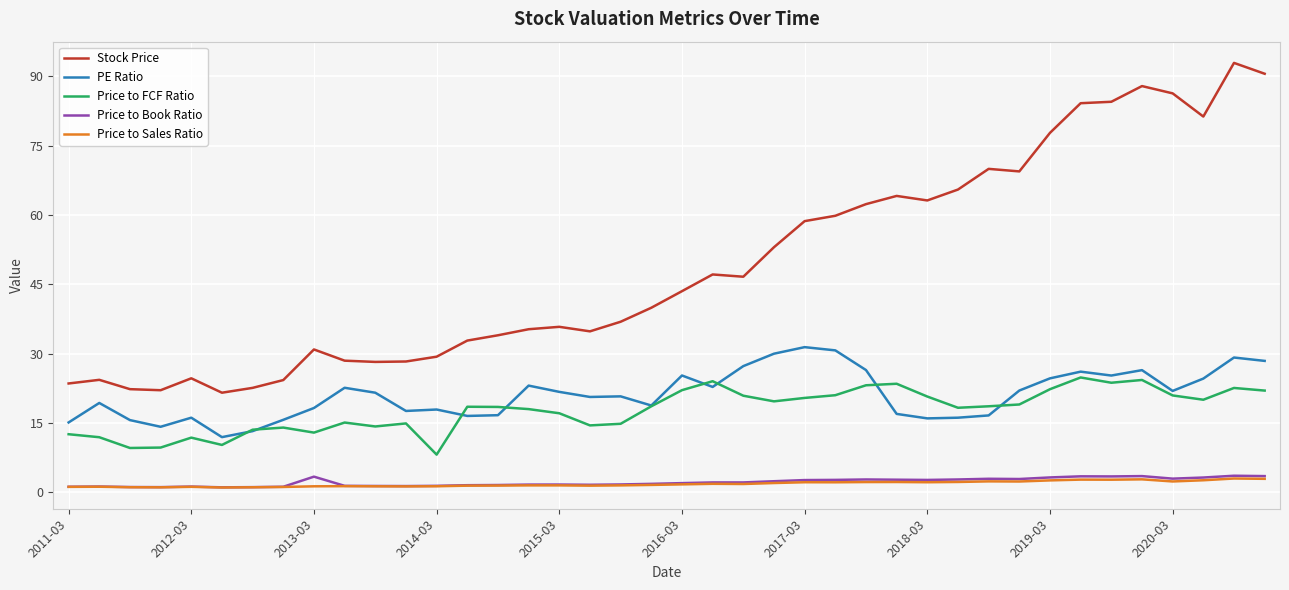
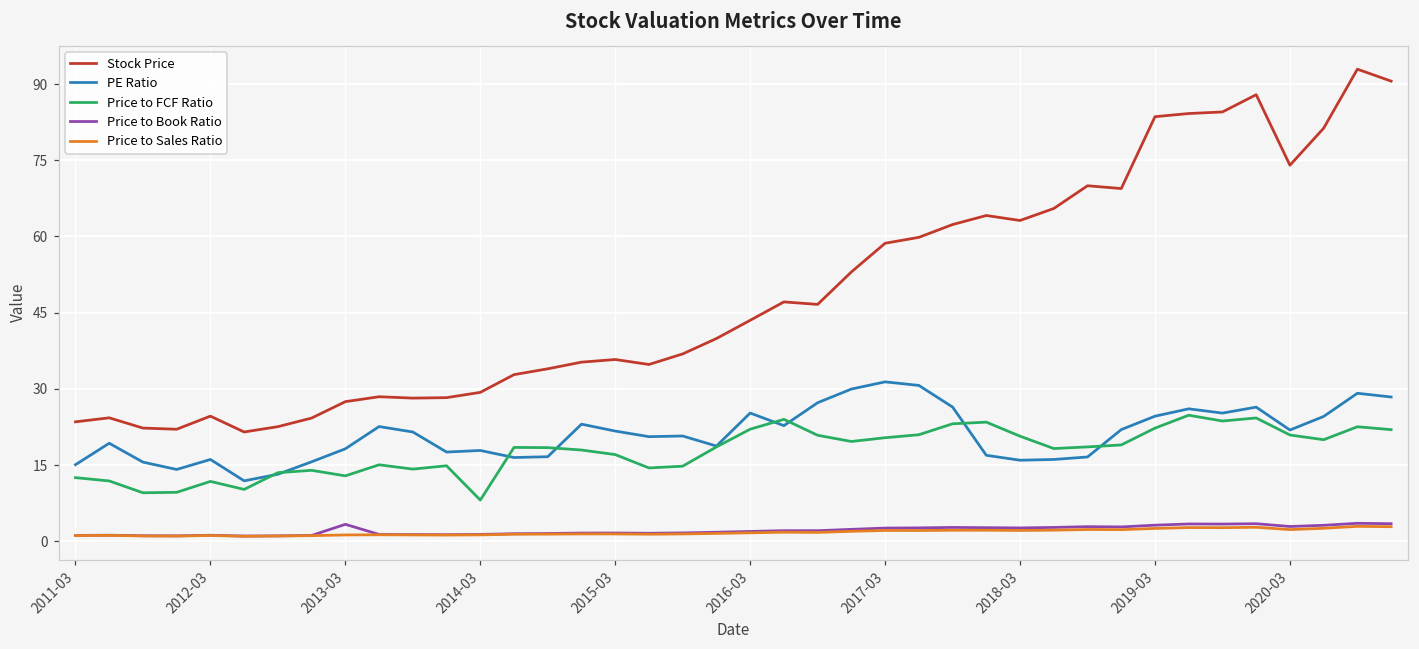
  {
    "Stock Price": {
      "2011-03": 24,
      "2012-03": 25,
-     "2013-03": 31,
+     "2013-03": 27,
      "2014-03": 29,
      "2015-03": 36,
      "2016-03": 44,
      "2017-03": 59,
      "2018-03": 63,
-     "2019-03": 78,
-     "2020-03": 86
+     "2019-03": 84,
+     "2020-03": 74
    },
    "PE Ratio": {
      "2011-03": 15,
      "2012-03": 16,
      "2013-03": 18,
      "2014-03": 18,
      "2015-03": 22,
      "2016-03": 25,
      "2017-03": 31,
      "2018-03": 16,
      "2019-03": 25,
      "2020-03": 22
    },
    "Price to FCF Ratio": {
      "2011-03": 13,
      "2012-03": 12,
      "2013-03": 13,
      "2014-03": 8,
      "2015-03": 17,
      "2016-03": 22,
      "2017-03": 20,
      "2018-03": 21,
      "2019-03": 22,
      "2020-03": 21
    },
    "Price to Book Ratio": {
      "2013-03": 3,
      "2019-03": 3,
      "2020-03": 3
    },
    "Price to Sales Ratio": {
      "2013-03": 1,
      "2019-03": 3,
      "2020-03": 2
    }
  }
